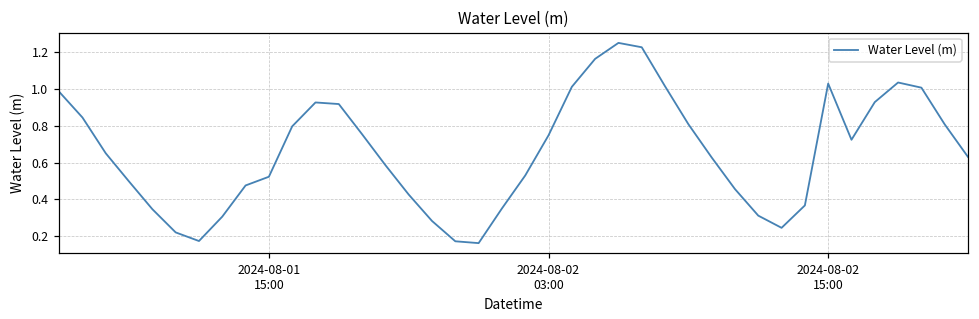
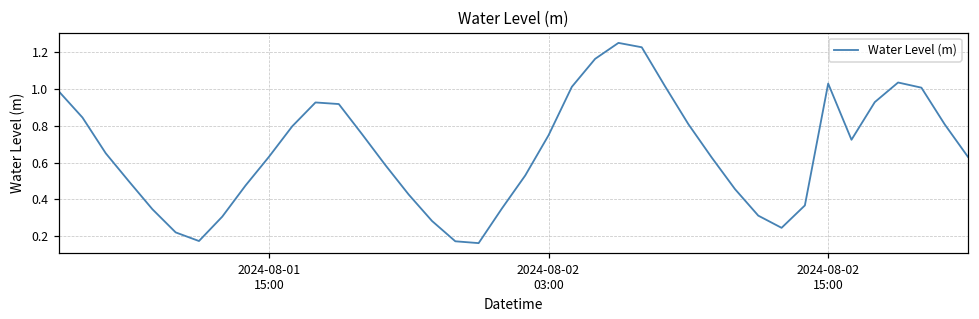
  {
-   "2024-08-01 15:00": 0.52,
+   "2024-08-01 15:00": 0.63,
    "2024-08-02 03:00": 0.75,
    "2024-08-02 15:00": 1.03
  }
